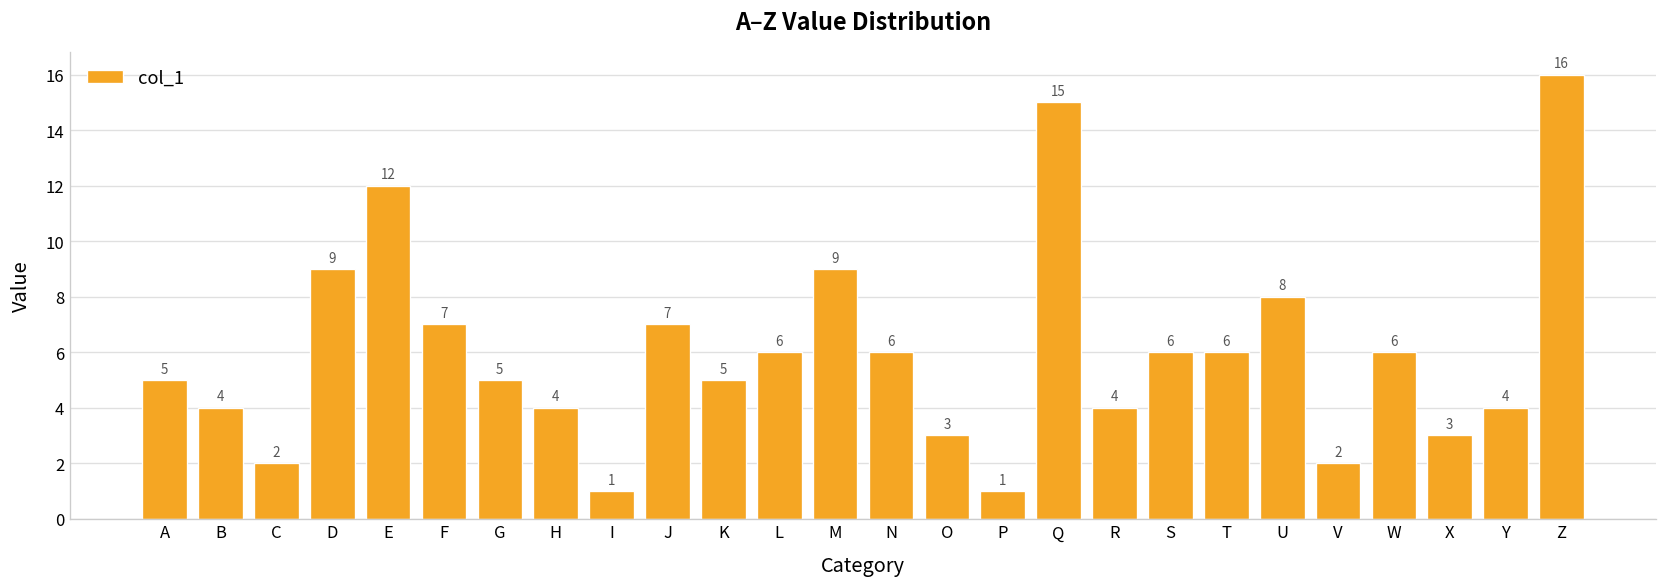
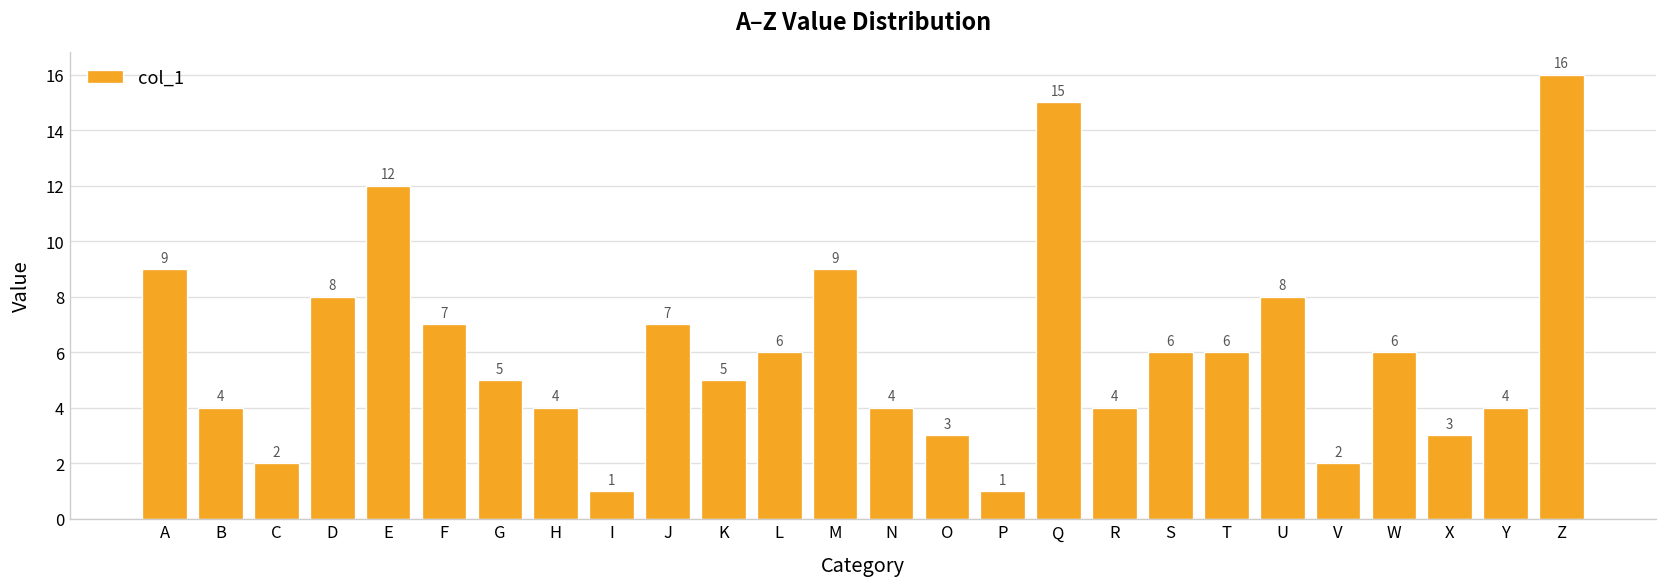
  {
-   "A": 5,
+   "A": 9,
    "B": 4,
    "C": 2,
-   "D": 9,
+   "D": 8,
    "E": 12,
    "F": 7,
    "G": 5,
    "H": 4,
    "I": 1,
    "J": 7,
    "K": 5,
    "L": 6,
    "M": 9,
-   "N": 6,
+   "N": 4,
    "O": 3,
    "P": 1,
    "Q": 15,
    "R": 4,
    "S": 6,
    "T": 6,
    "U": 8,
    "V": 2,
    "W": 6,
    "X": 3,
    "Y": 4,
    "Z": 16
  }
